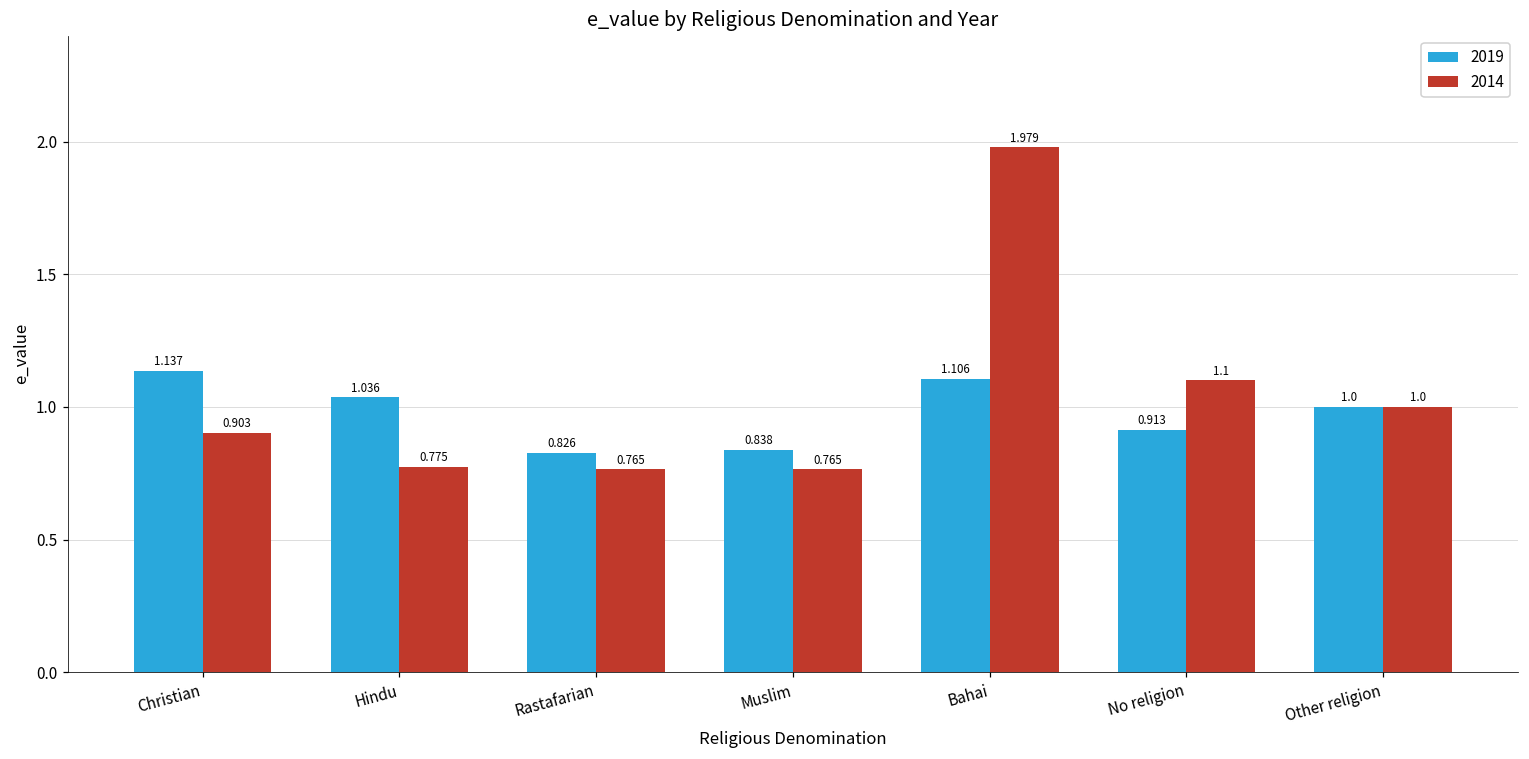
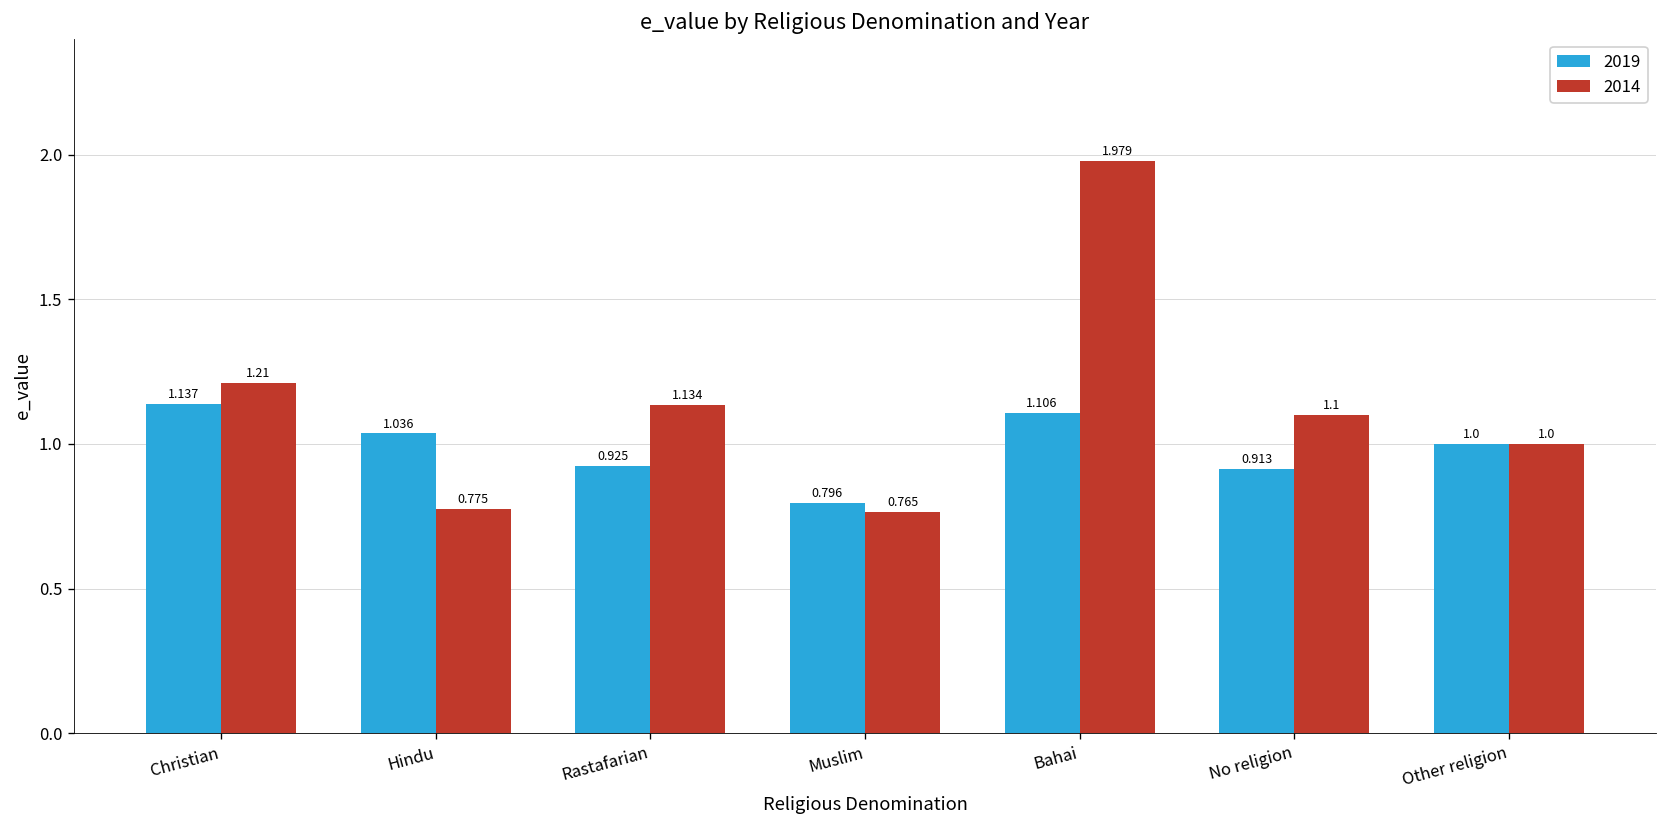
  {
    "2019": {
      "Christian": 1.137,
      "Hindu": 1.036,
-     "Rastafarian": 0.826,
-     "Muslim": 0.838,
+     "Rastafarian": 0.925,
+     "Muslim": 0.796,
      "Bahai": 1.106,
      "No religion": 0.913,
      "Other religion": 1.0
    },
    "2014": {
-     "Christian": 0.903,
+     "Christian": 1.21,
      "Hindu": 0.775,
-     "Rastafarian": 0.765,
+     "Rastafarian": 1.134,
      "Muslim": 0.765,
      "Bahai": 1.979,
      "No religion": 1.1,
      "Other religion": 1.0
    }
  }
